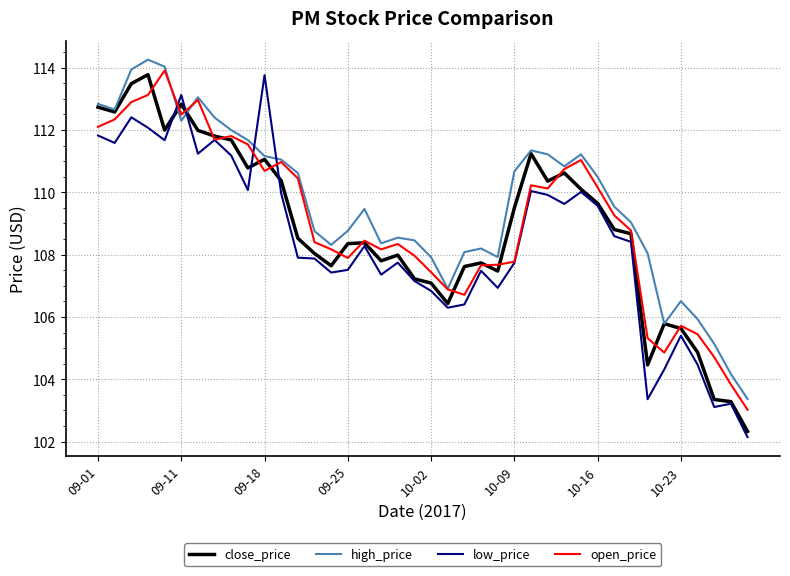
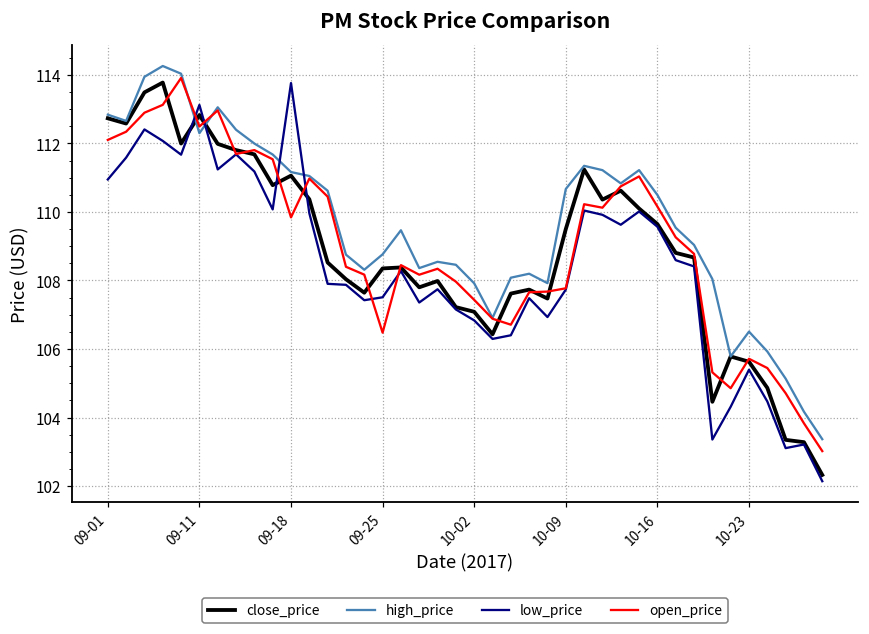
  {
    "close_price": {
      "09-01": 112.7,
      "09-11": 112.8,
      "09-18": 111.1,
      "09-25": 108.4,
      "10-02": 107.1,
      "10-09": 109.5,
      "10-23": 105.6
    },
    "high_price": {
      "09-01": 112.8,
      "09-11": 112.3,
      "09-18": 111.2,
      "09-25": 108.8,
      "10-02": 107.9,
      "10-09": 110.7,
      "10-16": 110.5,
      "10-23": 106.5
    },
    "low_price": {
-     "09-01": 111.8,
+     "09-01": 110.9,
      "09-11": 113.1,
      "09-18": 113.8,
      "09-25": 107.5,
      "10-02": 106.8,
      "10-23": 105.4
    },
    "open_price": {
      "09-01": 112.1,
      "09-11": 112.5,
-     "09-18": 110.7,
-     "09-25": 107.9,
+     "09-18": 109.8,
+     "09-25": 106.5,
      "10-02": 107.4,
      "10-16": 110.2,
      "10-23": 105.7
    }
  }
